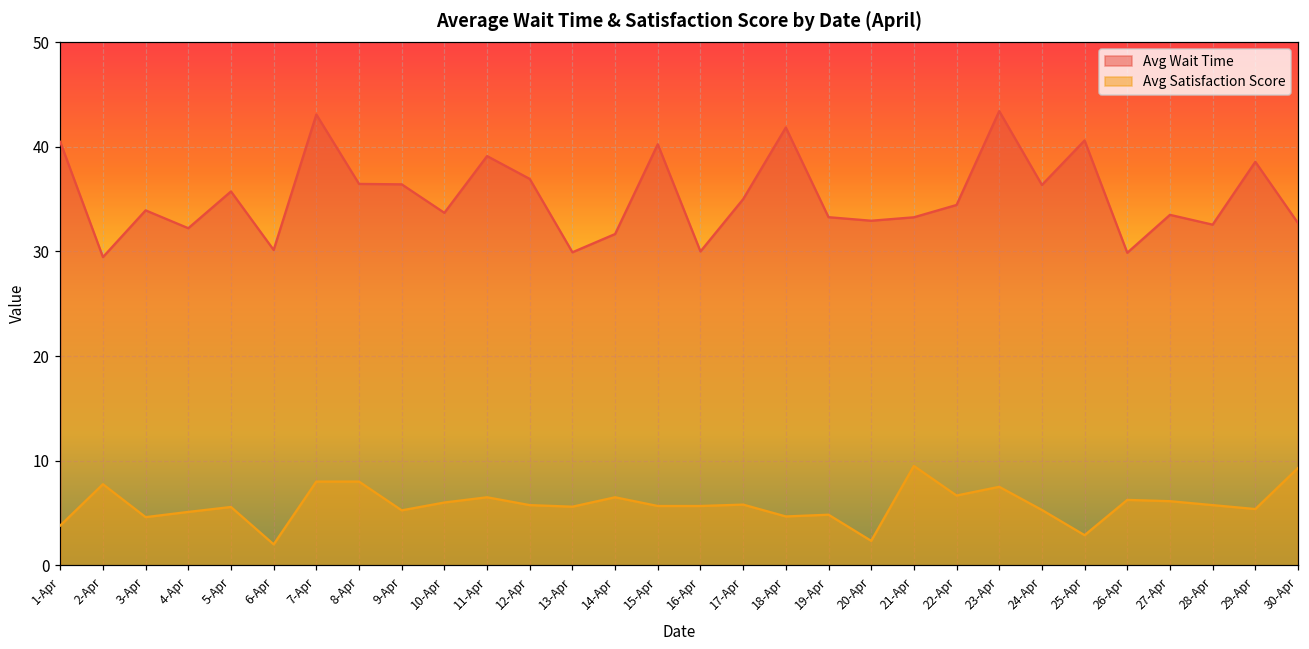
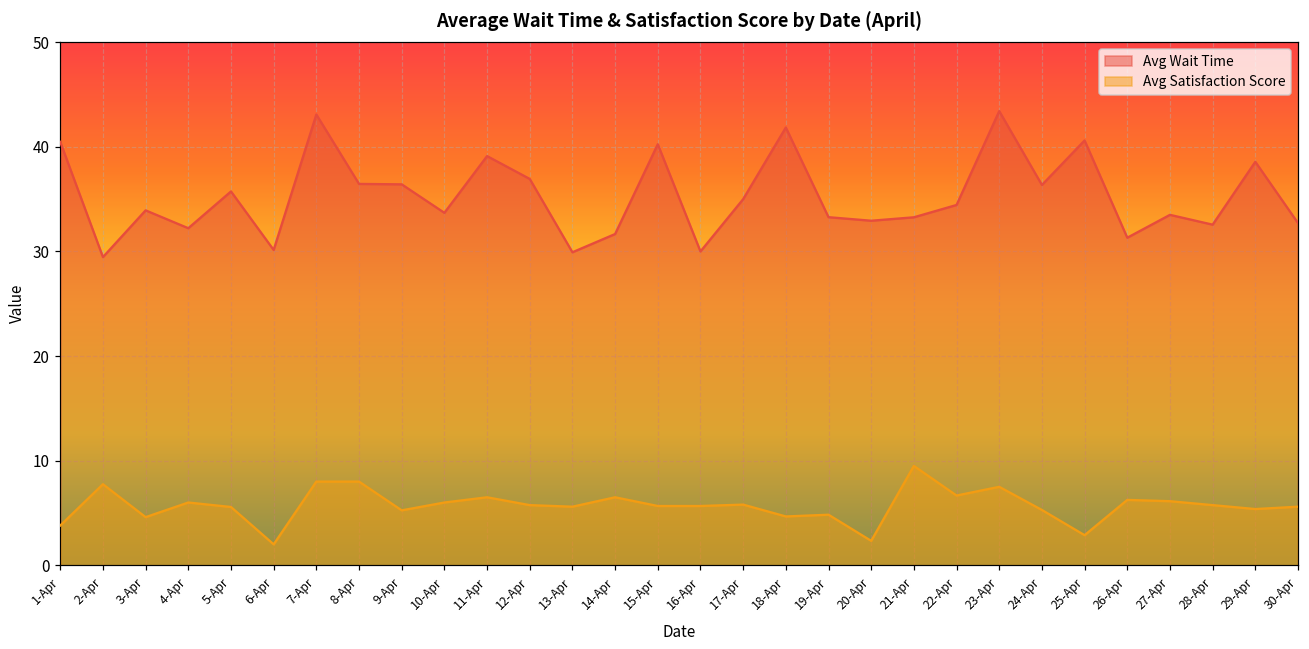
  {
    "Avg Wait Time": {
      "1-Apr": 40,
      "2-Apr": 29,
      "3-Apr": 34,
      "4-Apr": 32,
      "5-Apr": 36,
      "6-Apr": 30,
      "7-Apr": 43,
      "8-Apr": 36,
      "9-Apr": 36,
      "10-Apr": 34,
      "11-Apr": 39,
      "12-Apr": 37,
      "13-Apr": 30,
      "14-Apr": 32,
      "15-Apr": 40,
      "16-Apr": 30,
      "17-Apr": 35,
      "18-Apr": 42,
      "19-Apr": 33,
      "20-Apr": 33,
      "21-Apr": 33,
      "22-Apr": 34,
      "23-Apr": 43,
      "24-Apr": 36,
      "25-Apr": 41,
-     "26-Apr": 30,
+     "26-Apr": 31,
      "27-Apr": 34,
      "28-Apr": 33,
      "29-Apr": 39,
      "30-Apr": 33
    },
    "Avg Satisfaction Score": {
      "1-Apr": 4,
      "2-Apr": 8,
      "3-Apr": 5,
-     "4-Apr": 5,
+     "4-Apr": 6,
      "5-Apr": 6,
      "6-Apr": 2,
      "7-Apr": 8,
      "8-Apr": 8,
      "9-Apr": 5,
      "10-Apr": 6,
      "11-Apr": 7,
      "12-Apr": 6,
      "13-Apr": 6,
      "14-Apr": 7,
      "15-Apr": 6,
      "16-Apr": 6,
      "17-Apr": 6,
      "18-Apr": 5,
      "19-Apr": 5,
      "20-Apr": 2,
      "21-Apr": 10,
      "22-Apr": 7,
      "23-Apr": 8,
      "24-Apr": 5,
      "25-Apr": 3,
      "26-Apr": 6,
      "27-Apr": 6,
      "28-Apr": 6,
      "29-Apr": 5,
-     "30-Apr": 9
+     "30-Apr": 6
    }
  }
